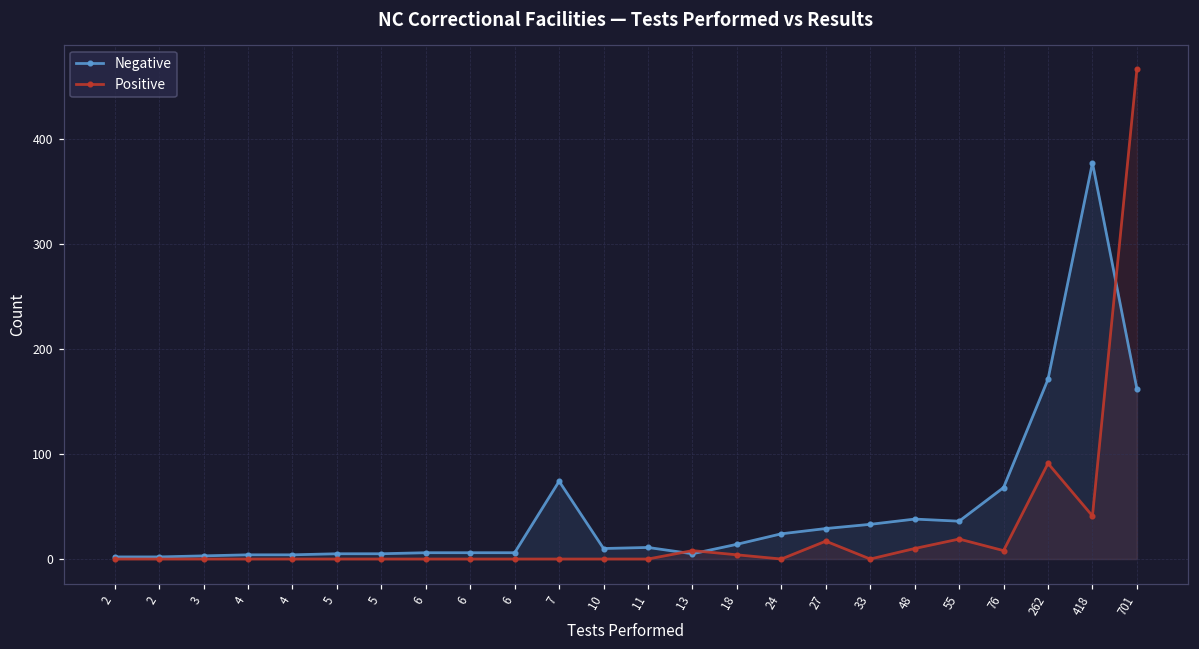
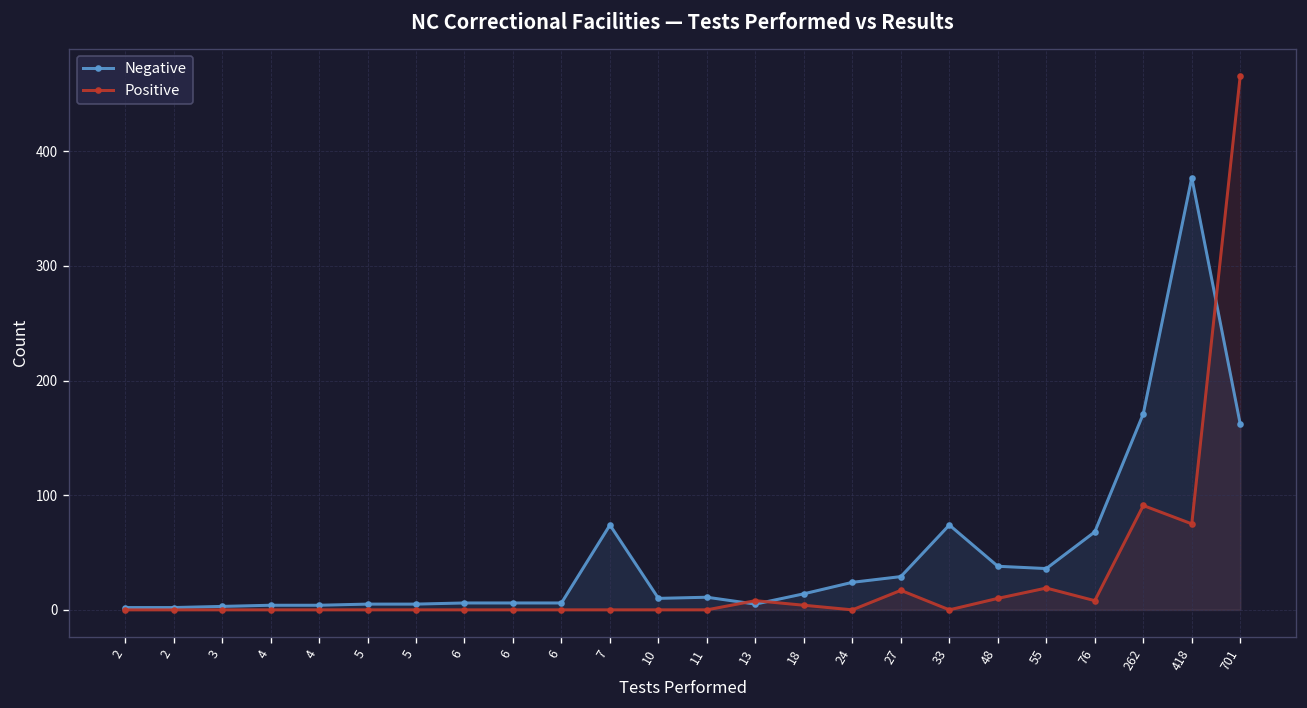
  {
    "Negative": {
      "3": 0,
      "7": 70,
      "10": 10,
      "11": 10,
      "13": 10,
      "18": 10,
      "24": 20,
      "27": 30,
-     "33": 30,
+     "33": 70,
      "48": 40,
      "55": 40,
      "76": 70,
      "262": 170,
      "418": 380,
      "701": 160
    },
    "Positive": {
      "3": 0,
      "7": 0,
      "10": 0,
      "11": 0,
      "13": 10,
      "18": 0,
      "24": 0,
      "27": 20,
      "33": 0,
      "48": 10,
      "55": 20,
      "76": 10,
      "262": 90,
-     "418": 40,
+     "418": 80,
      "701": 470
    }
  }
